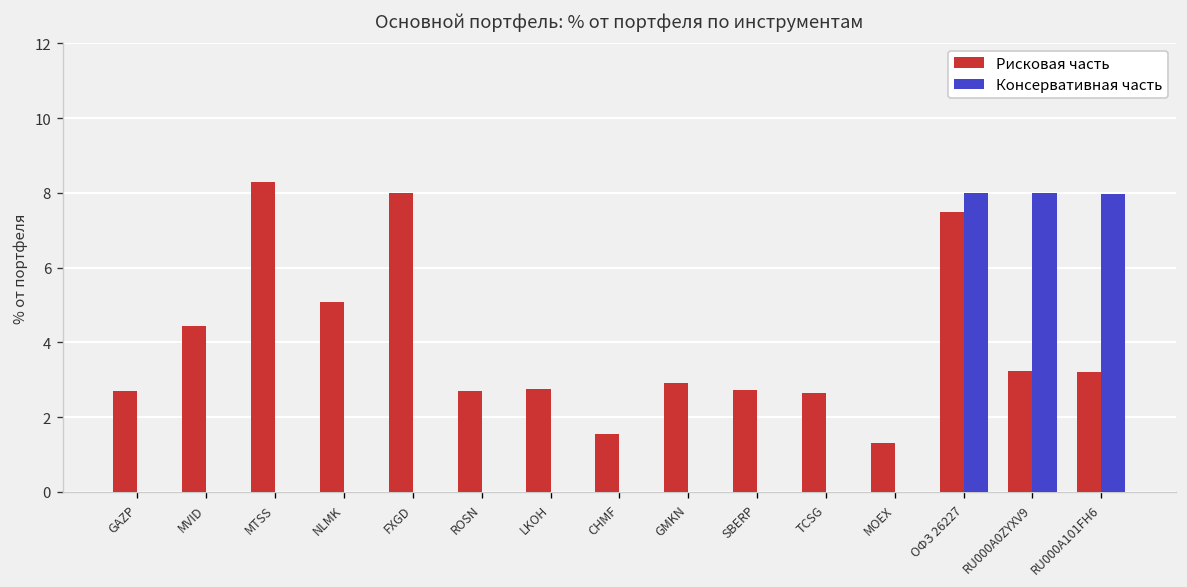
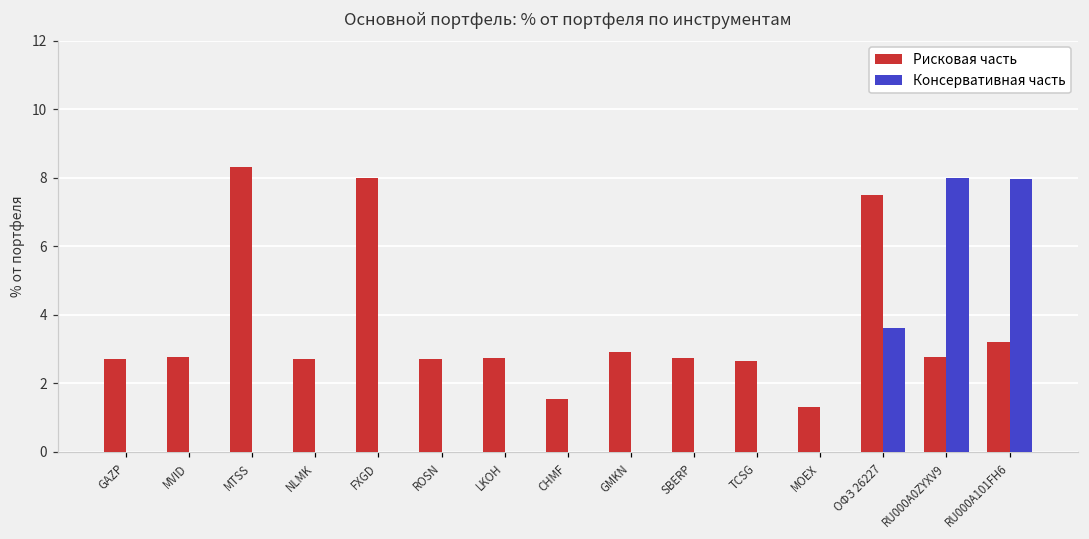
  {
    "Рисковая часть": {
      "GAZP": 2.7,
-     "MVID": 4.4,
+     "MVID": 2.8,
      "MTSS": 8.3,
-     "NLMK": 5.1,
+     "NLMK": 2.7,
      "FXGD": 8.0,
      "ROSN": 2.7,
      "LKOH": 2.8,
      "CHMF": 1.5,
      "GMKN": 2.9,
      "SBERP": 2.7,
      "TCSG": 2.6,
      "MOEX": 1.3,
      "ОФЗ 26227": 7.5,
-     "RU000A0ZYXV9": 3.2,
+     "RU000A0ZYXV9": 2.8,
      "RU000A101FH6": 3.2
    },
    "Консервативная часть": {
      "GAZP": 0.0,
      "MVID": 0.0,
      "MTSS": 0.0,
      "NLMK": 0.0,
      "FXGD": 0.0,
      "ROSN": 0.0,
      "LKOH": 0.0,
      "CHMF": 0.0,
      "GMKN": 0.0,
      "SBERP": 0.0,
      "TCSG": 0.0,
      "MOEX": 0.0,
-     "ОФЗ 26227": 8.0,
+     "ОФЗ 26227": 3.6,
      "RU000A0ZYXV9": 8.0,
      "RU000A101FH6": 8.0
    }
  }
